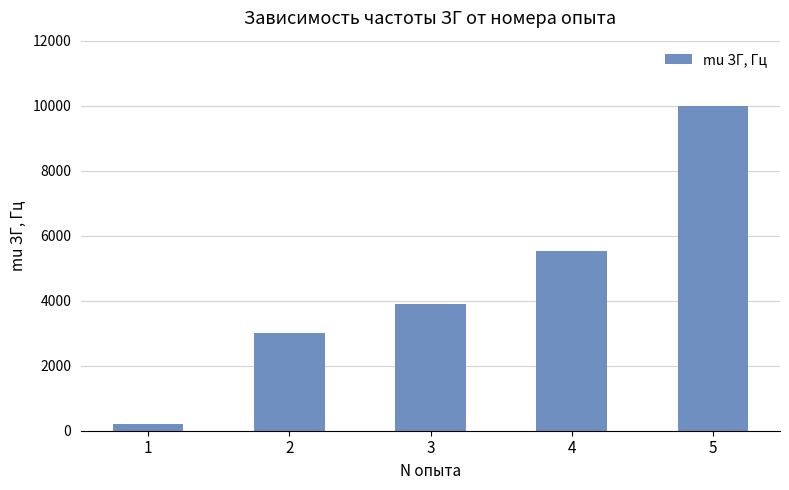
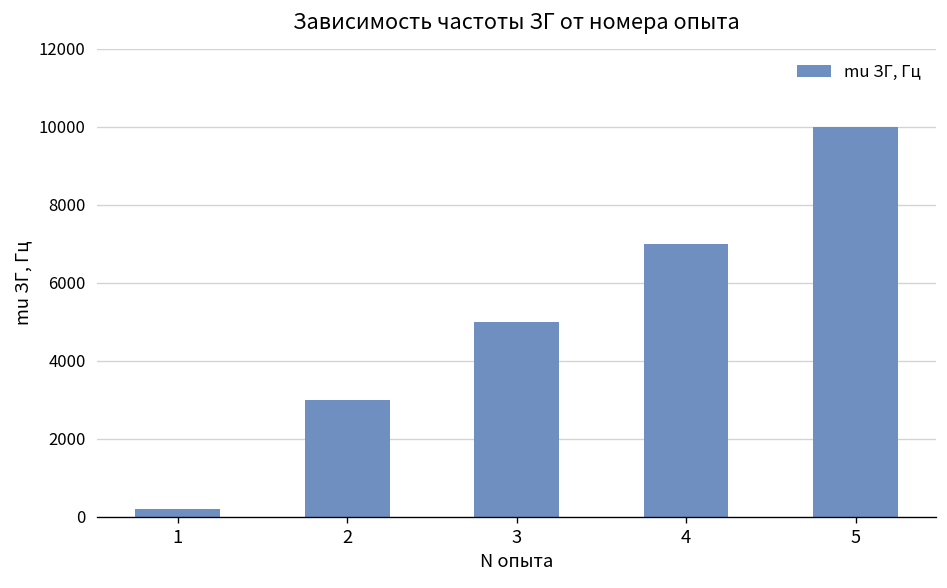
  {
    "1": 200,
    "2": 3000,
-   "3": 3900,
-   "4": 5500,
+   "3": 5000,
+   "4": 7000,
    "5": 10000
  }
